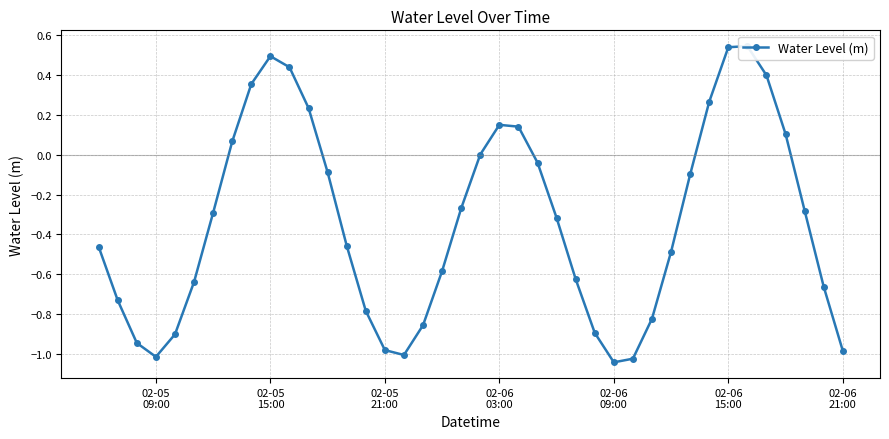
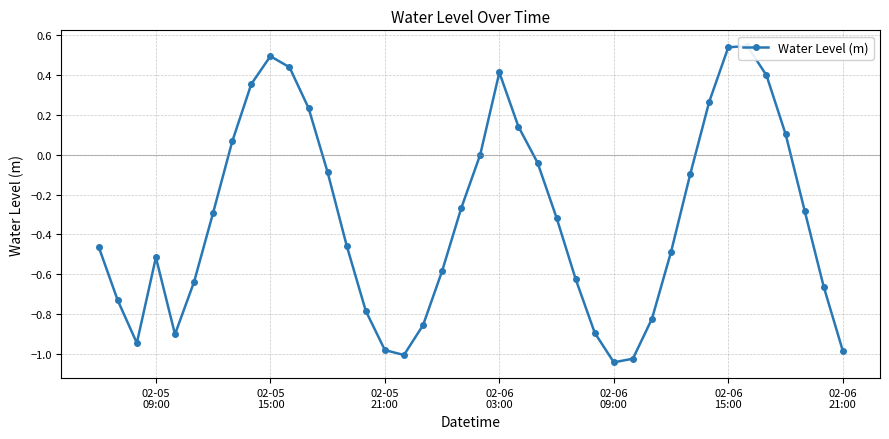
  {
-   "02-05 09:00": -1.01,
+   "02-05 09:00": -0.52,
    "02-05 15:00": 0.49,
    "02-05 21:00": -0.98,
-   "02-06 03:00": 0.15,
+   "02-06 03:00": 0.41,
    "02-06 09:00": -1.04,
    "02-06 15:00": 0.54,
    "02-06 21:00": -0.98
  }
